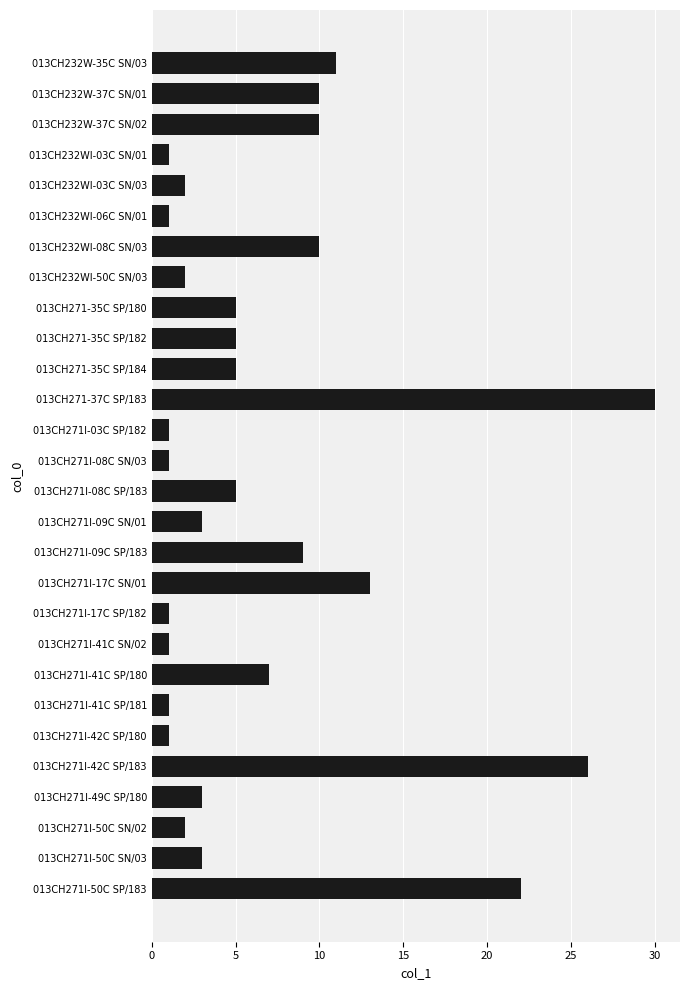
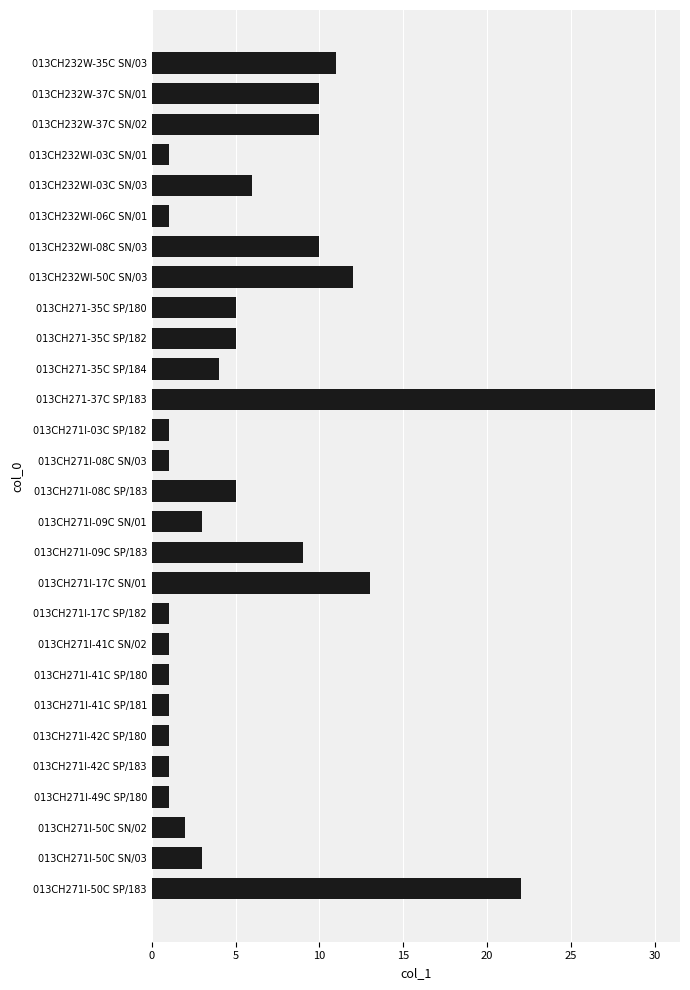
  {
    "013CH232W-35C SN/03": 11,
    "013CH232W-37C SN/01": 10,
    "013CH232W-37C SN/02": 10,
    "013CH232WI-03C SN/01": 1,
-   "013CH232WI-03C SN/03": 2,
+   "013CH232WI-03C SN/03": 6,
    "013CH232WI-06C SN/01": 1,
    "013CH232WI-08C SN/03": 10,
-   "013CH232WI-50C SN/03": 2,
+   "013CH232WI-50C SN/03": 12,
    "013CH271-35C SP/180": 5,
    "013CH271-35C SP/182": 5,
-   "013CH271-35C SP/184": 5,
+   "013CH271-35C SP/184": 4,
    "013CH271-37C SP/183": 30,
    "013CH271I-03C SP/182": 1,
    "013CH271I-08C SN/03": 1,
    "013CH271I-08C SP/183": 5,
    "013CH271I-09C SN/01": 3,
    "013CH271I-09C SP/183": 9,
    "013CH271I-17C SN/01": 13,
    "013CH271I-17C SP/182": 1,
    "013CH271I-41C SN/02": 1,
-   "013CH271I-41C SP/180": 7,
+   "013CH271I-41C SP/180": 1,
    "013CH271I-41C SP/181": 1,
    "013CH271I-42C SP/180": 1,
-   "013CH271I-42C SP/183": 26,
-   "013CH271I-49C SP/180": 3,
+   "013CH271I-42C SP/183": 1,
+   "013CH271I-49C SP/180": 1,
    "013CH271I-50C SN/02": 2,
    "013CH271I-50C SN/03": 3,
    "013CH271I-50C SP/183": 22
  }
